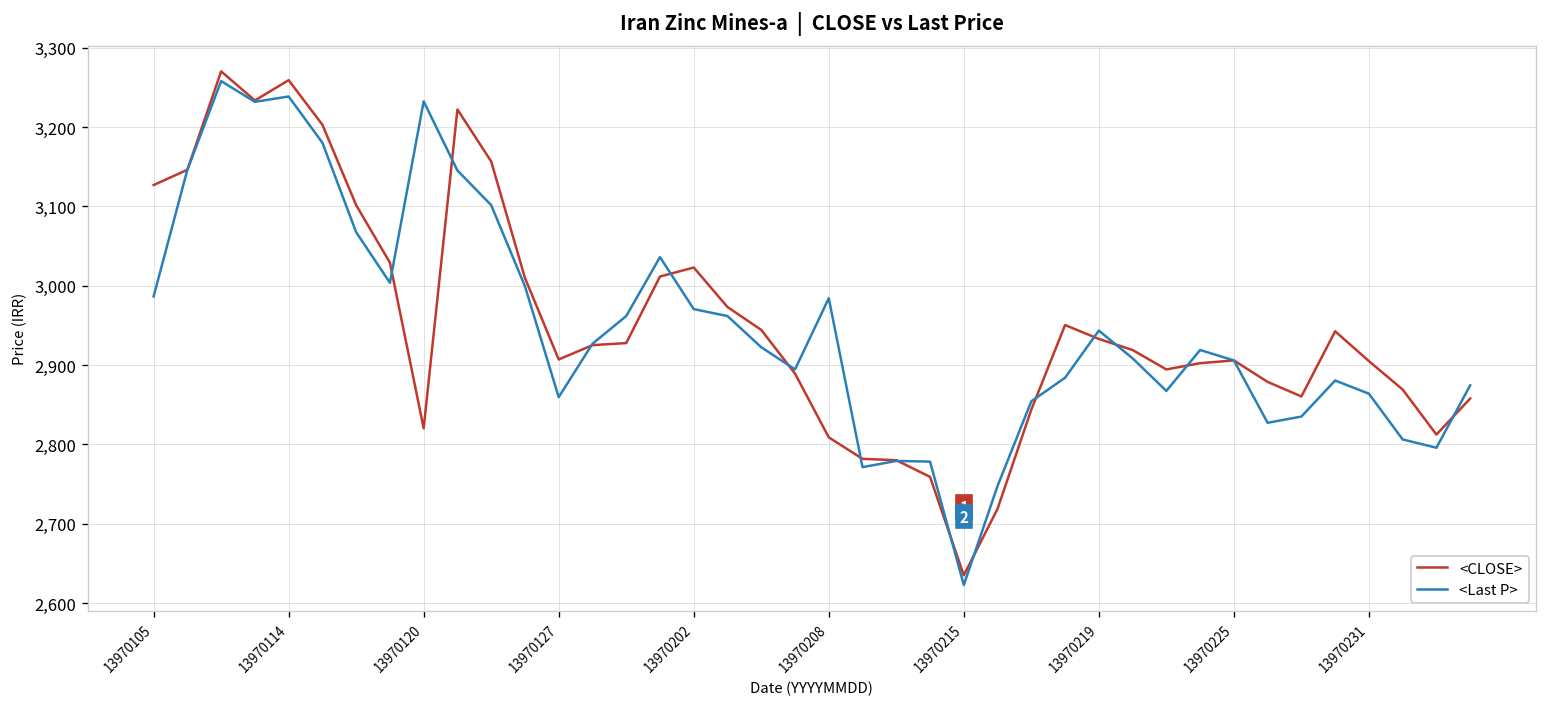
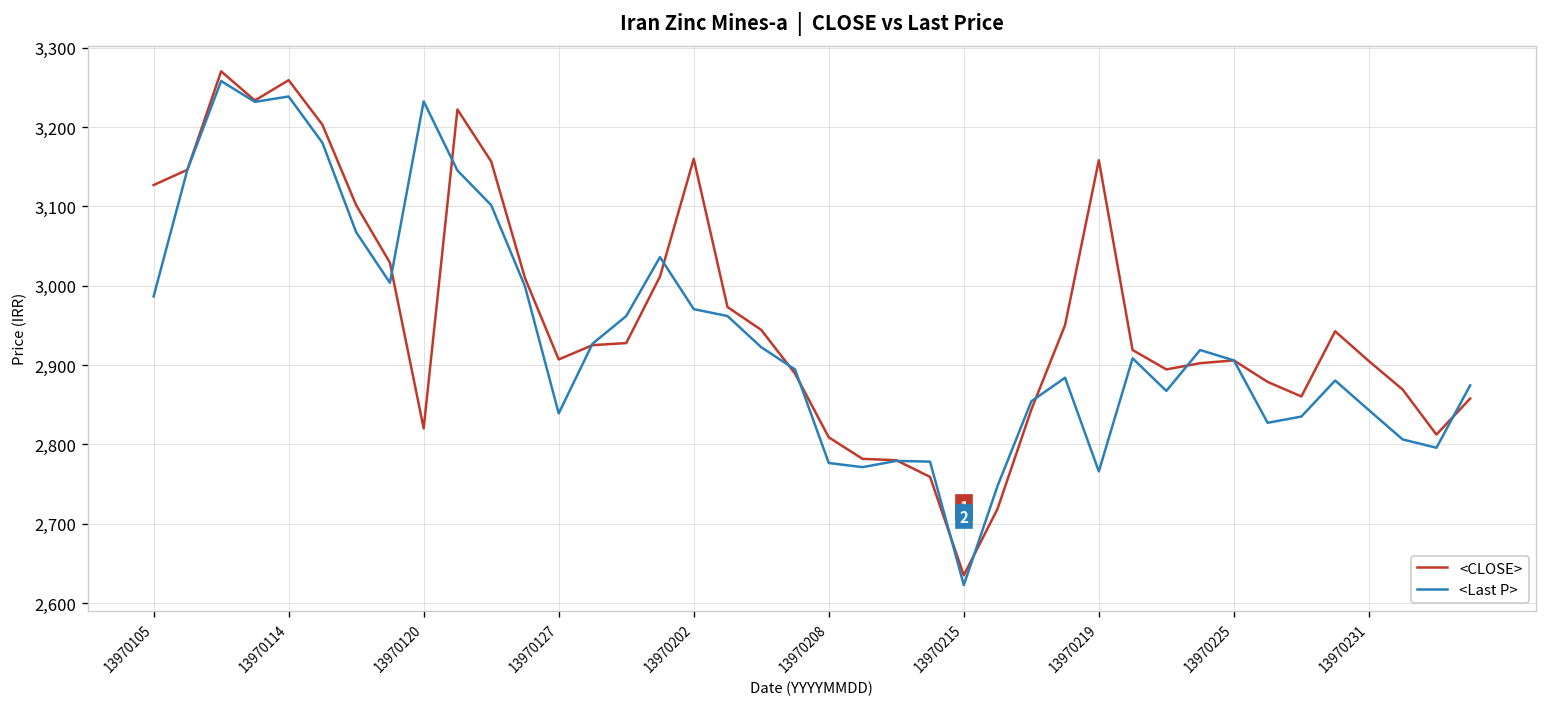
  {
    "<CLOSE>": {
      "13970105": "3,130",
      "13970114": "3,260",
      "13970120": "2,820",
      "13970127": "2,910",
-     "13970202": "3,020",
+     "13970202": "3,160",
      "13970208": "2,810",
      "13970215": "2,630",
-     "13970219": "2,930",
+     "13970219": "3,160",
      "13970231": "2,900"
    },
    "<Last P>": {
      "13970105": "2,990",
      "13970114": "3,240",
      "13970120": "3,230",
-     "13970127": "2,860",
+     "13970127": "2,840",
      "13970202": "2,970",
-     "13970208": "2,980",
+     "13970208": "2,780",
      "13970215": "2,620",
-     "13970219": "2,940",
-     "13970231": "2,860"
+     "13970219": "2,770",
+     "13970231": "2,840"
    }
  }
